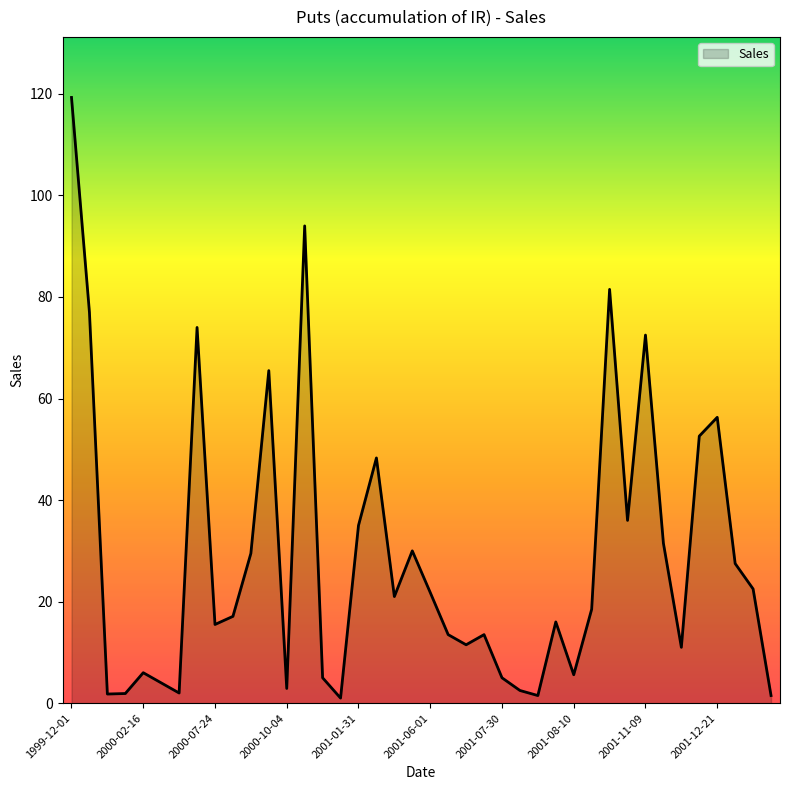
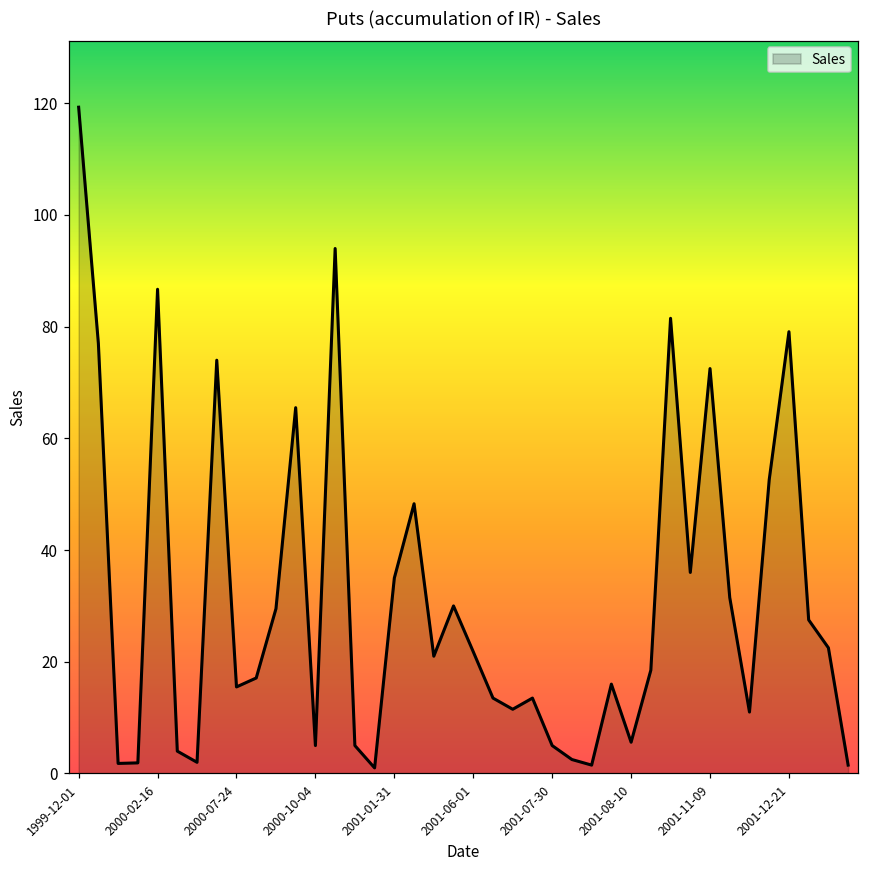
  {
    "1999-12-01": 119,
-   "2000-02-16": 6,
+   "2000-02-16": 87,
    "2000-07-24": 16,
-   "2000-10-04": 3,
+   "2000-10-04": 5,
    "2001-01-31": 35,
    "2001-06-01": 22,
    "2001-07-30": 5,
    "2001-08-10": 6,
    "2001-11-09": 73,
-   "2001-12-21": 56
+   "2001-12-21": 79
  }
